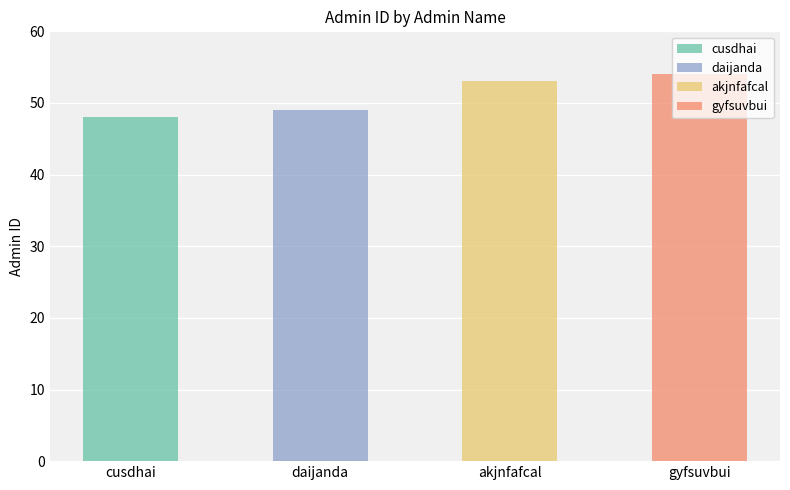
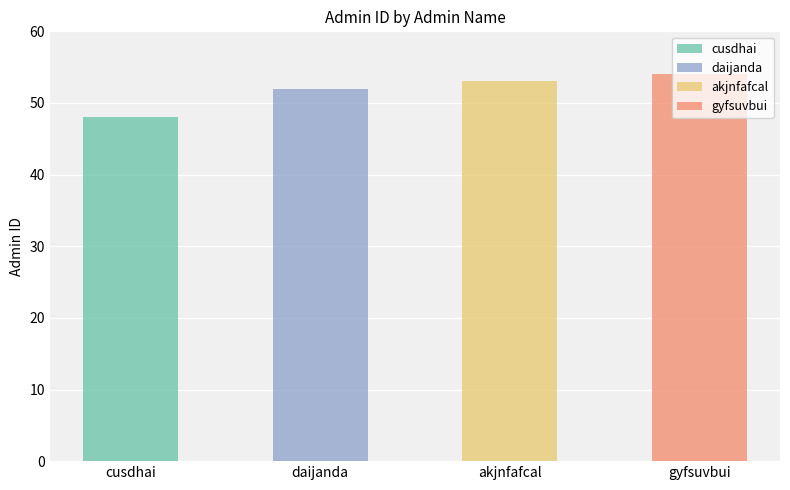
  {
    "cusdhai": 48,
-   "daijanda": 49,
+   "daijanda": 52,
    "akjnfafcal": 53
  }
